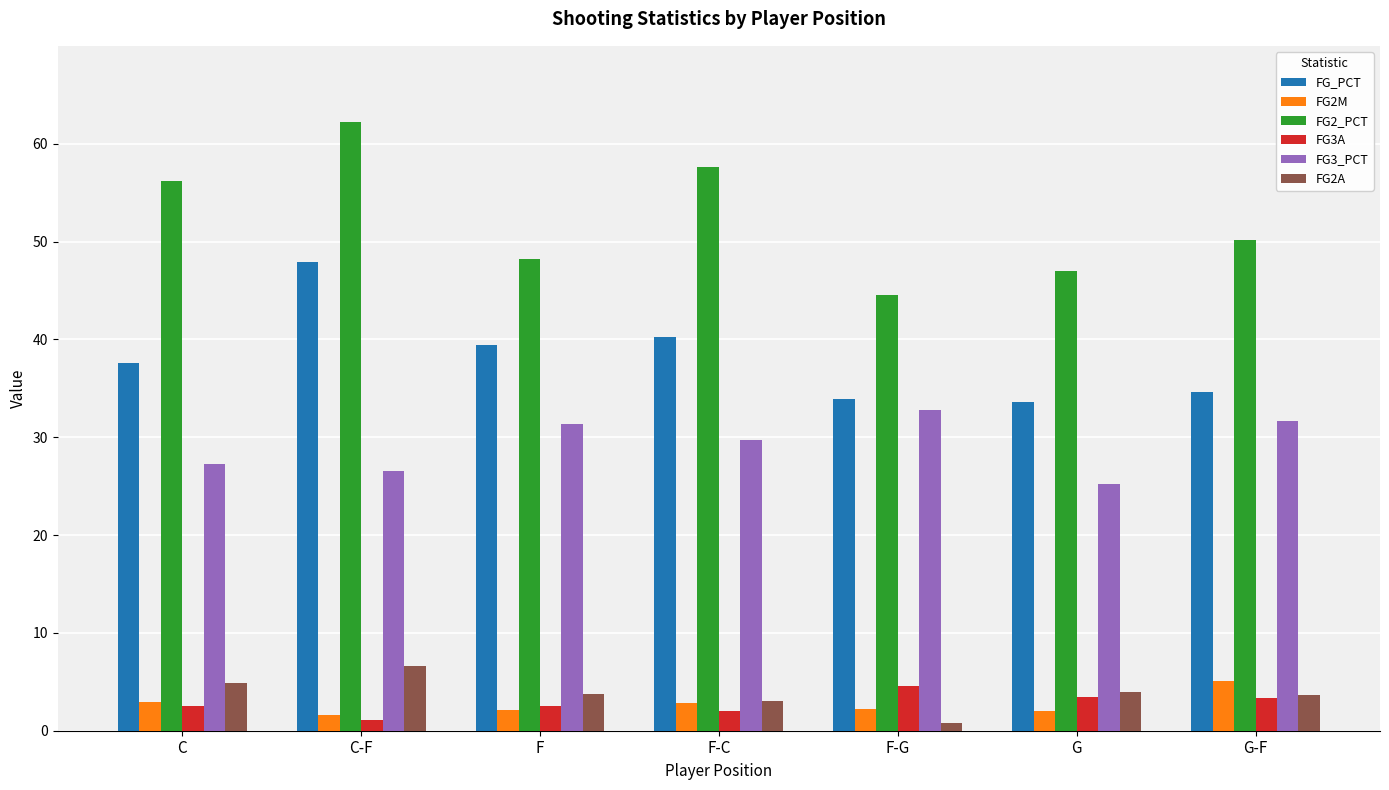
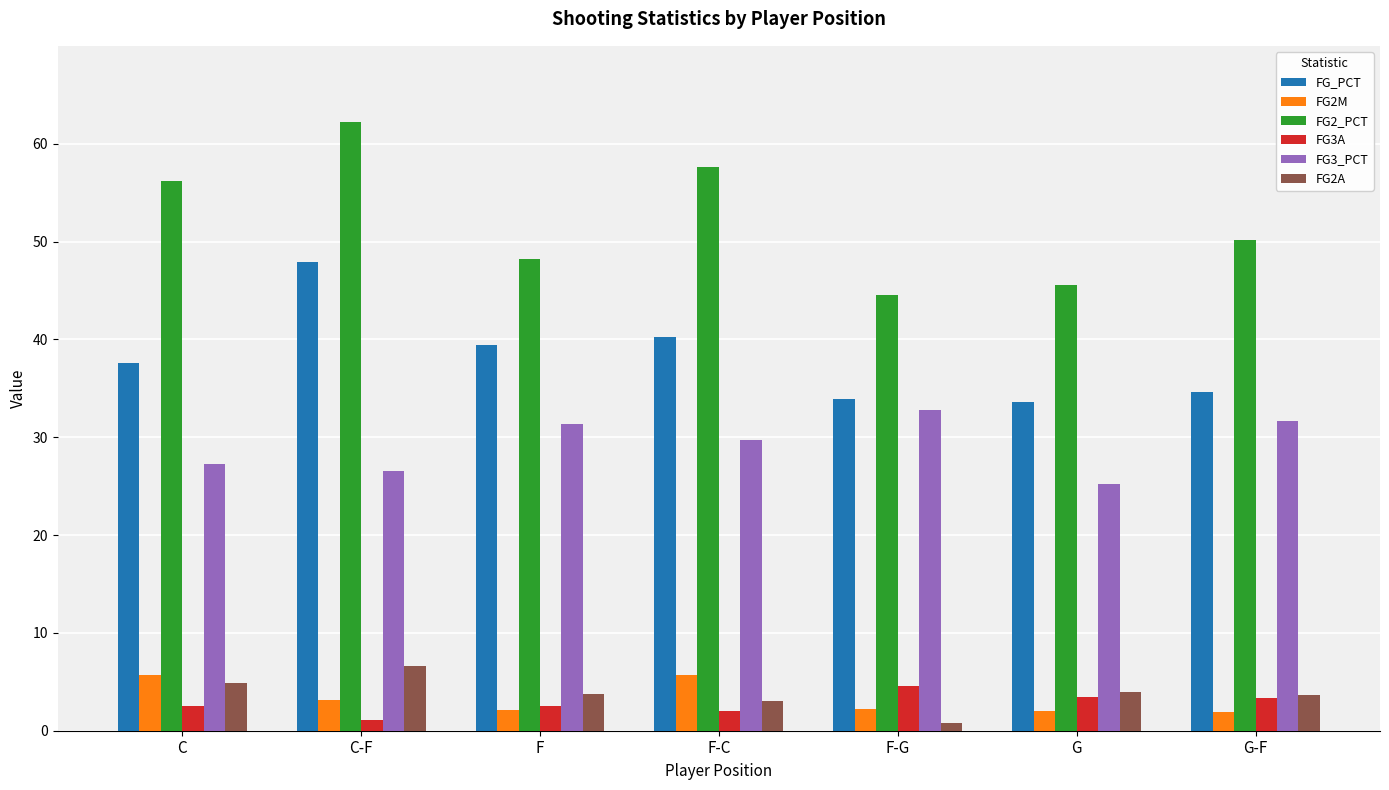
  {
    "FG_PCT": {
      "C": 38,
      "C-F": 48,
      "F": 39,
      "F-C": 40,
      "F-G": 34,
      "G": 34,
      "G-F": 35
    },
    "FG2M": {
-     "C": 3,
-     "C-F": 2,
+     "C": 6,
+     "C-F": 3,
      "F": 2,
-     "F-C": 3,
+     "F-C": 6,
      "F-G": 2,
      "G": 2,
-     "G-F": 5
+     "G-F": 2
    },
    "FG2_PCT": {
      "C": 56,
      "C-F": 62,
      "F": 48,
      "F-C": 58,
      "F-G": 45,
-     "G": 47,
+     "G": 46,
      "G-F": 50
    },
    "FG3A": {
      "C": 3,
      "C-F": 1,
      "F": 3,
      "F-C": 2,
      "F-G": 5,
      "G": 3,
      "G-F": 3
    },
    "FG3_PCT": {
      "C": 27,
      "C-F": 27,
      "F": 31,
      "F-C": 30,
      "F-G": 33,
      "G": 25,
      "G-F": 32
    },
    "FG2A": {
      "C": 5,
      "C-F": 7,
      "F": 4,
      "F-C": 3,
      "F-G": 1,
      "G": 4,
      "G-F": 4
    }
  }
